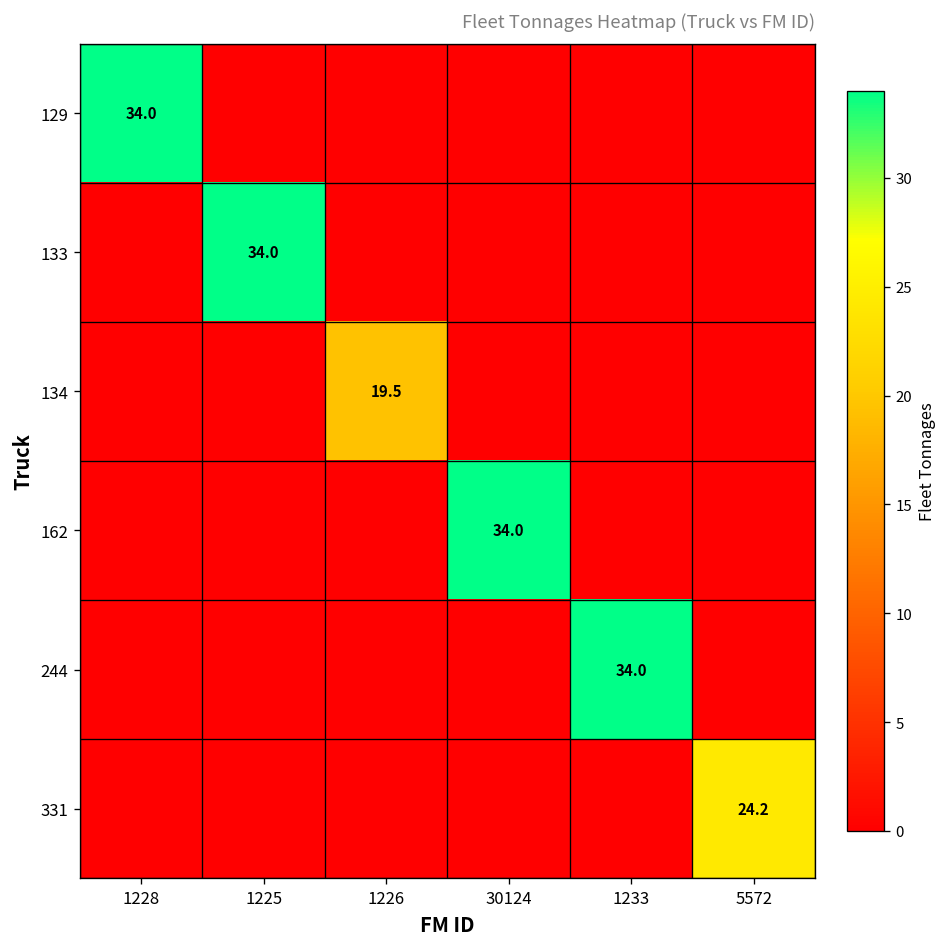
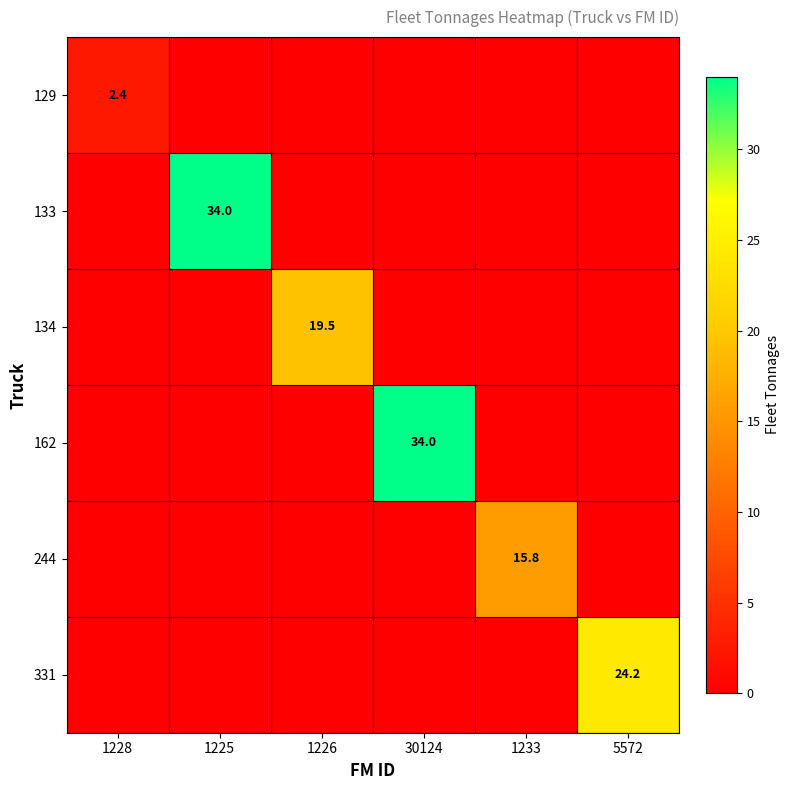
  {
    "129": {
-     "1228": 34.0
+     "1228": 2.4
    },
    "133": {
      "1225": 34.0
    },
    "134": {
      "1226": 19.5
    },
    "162": {
      "30124": 34.0
    },
    "244": {
-     "1233": 34.0
+     "1233": 15.8
    },
    "331": {
      "5572": 24.2
    }
  }
